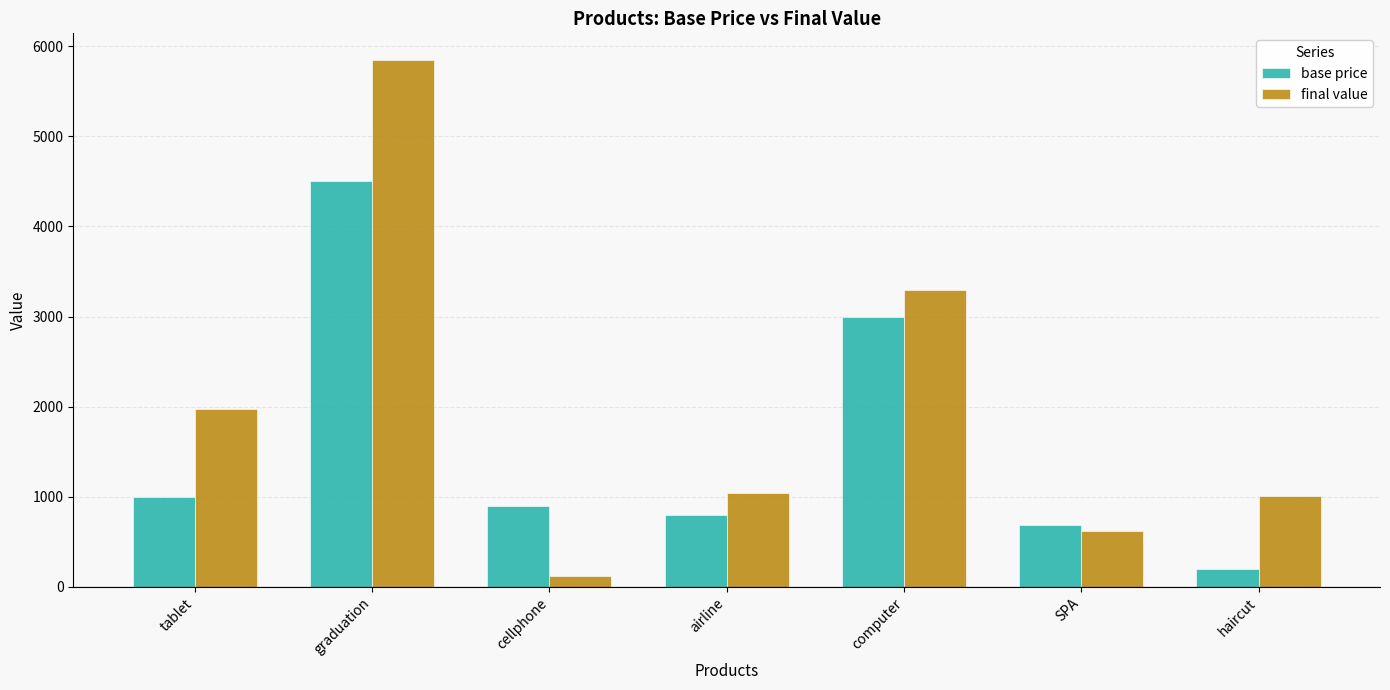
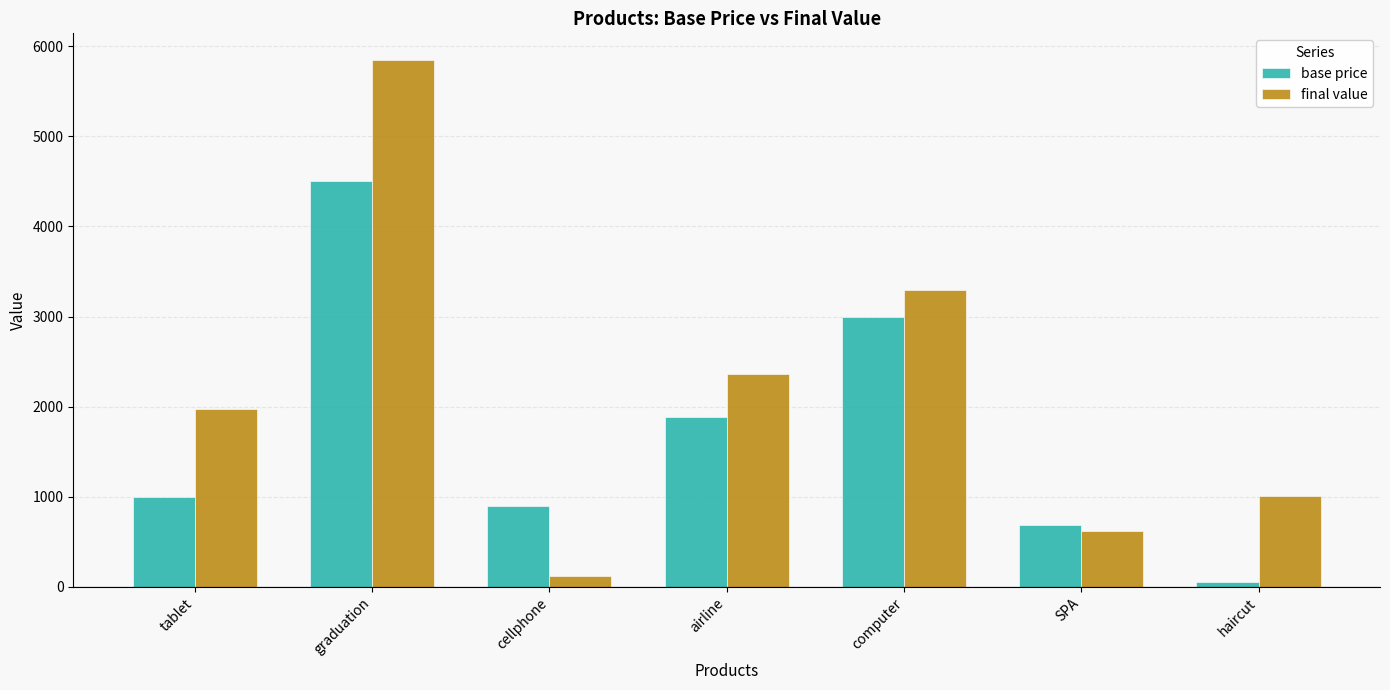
  {
    "base price": {
      "tablet": 1000,
      "graduation": 4500,
      "cellphone": 900,
-     "airline": 800,
+     "airline": 1900,
      "computer": 3000,
      "SPA": 700,
-     "haircut": 200
+     "haircut": 100
    },
    "final value": {
      "tablet": 2000,
      "graduation": 5900,
      "cellphone": 100,
-     "airline": 1000,
+     "airline": 2400,
      "computer": 3300,
      "SPA": 600,
      "haircut": 1000
    }
  }
